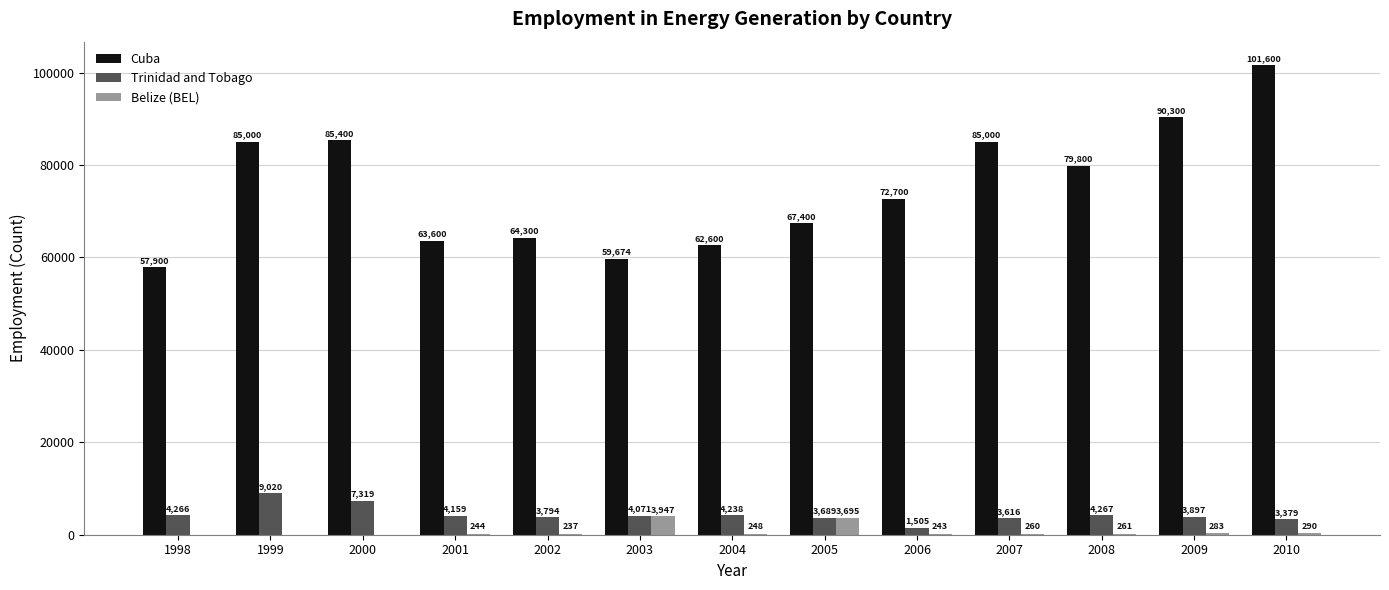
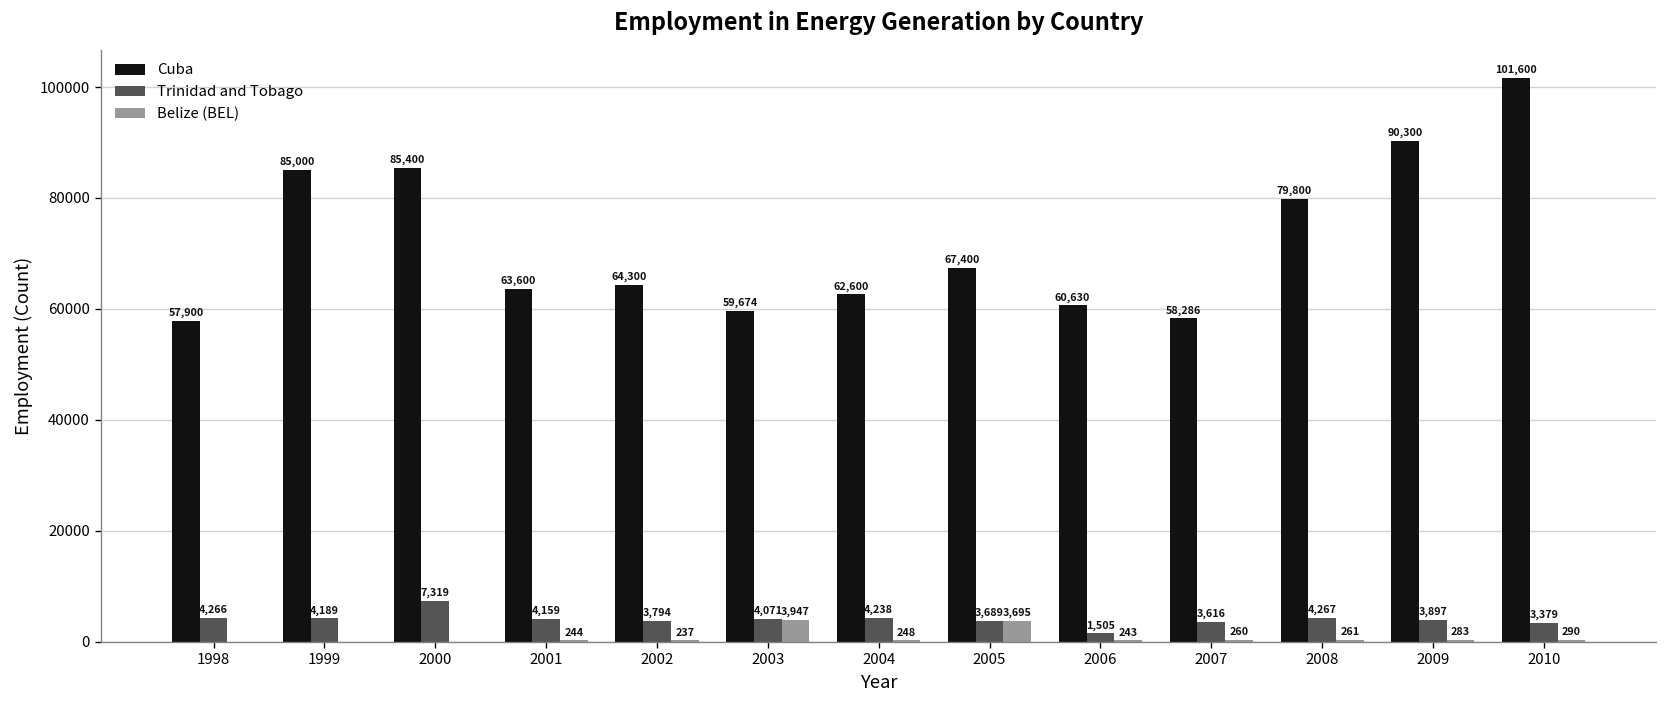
  {
    "Cuba": {
      "1998": "57,900",
      "1999": "85,000",
      "2000": "85,400",
      "2001": "63,600",
      "2002": "64,300",
      "2003": "59,674",
      "2004": "62,600",
      "2005": "67,400",
-     "2006": "72,700",
-     "2007": "85,000",
+     "2006": "60,630",
+     "2007": "58,286",
      "2008": "79,800",
      "2009": "90,300",
      "2010": "101,600"
    },
    "Trinidad and Tobago": {
      "1998": "4,266",
-     "1999": "9,020",
+     "1999": "4,189",
      "2000": "7,319",
      "2001": "4,159",
      "2002": "3,794",
      "2003": "4,071",
      "2004": "4,238",
      "2005": "3,689",
      "2006": "1,505",
      "2007": "3,616",
      "2008": "4,267",
      "2009": "3,897",
      "2010": "3,379"
    },
    "Belize (BEL)": {
      "2001": "244",
      "2002": "237",
      "2003": "3,947",
      "2004": "248",
      "2005": "3,695",
      "2006": "243",
      "2007": "260",
      "2008": "261",
      "2009": "283",
      "2010": "290"
    }
  }
